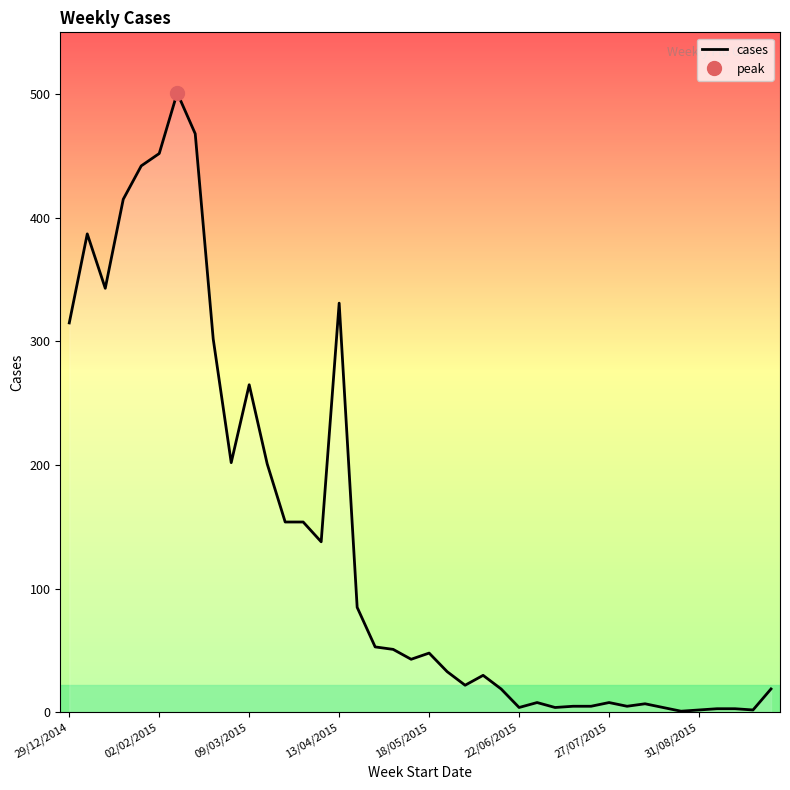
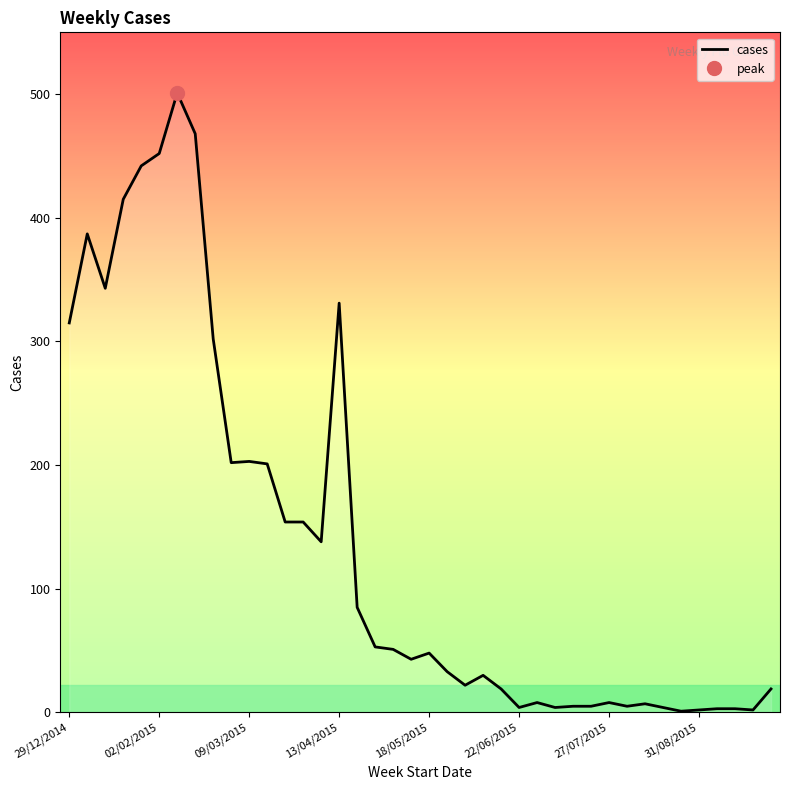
  {
    "cases": {
      "29/12/2014": 315,
      "02/02/2015": 452,
-     "09/03/2015": 265,
+     "09/03/2015": 203,
      "13/04/2015": 331,
      "18/05/2015": 48
    }
  }
